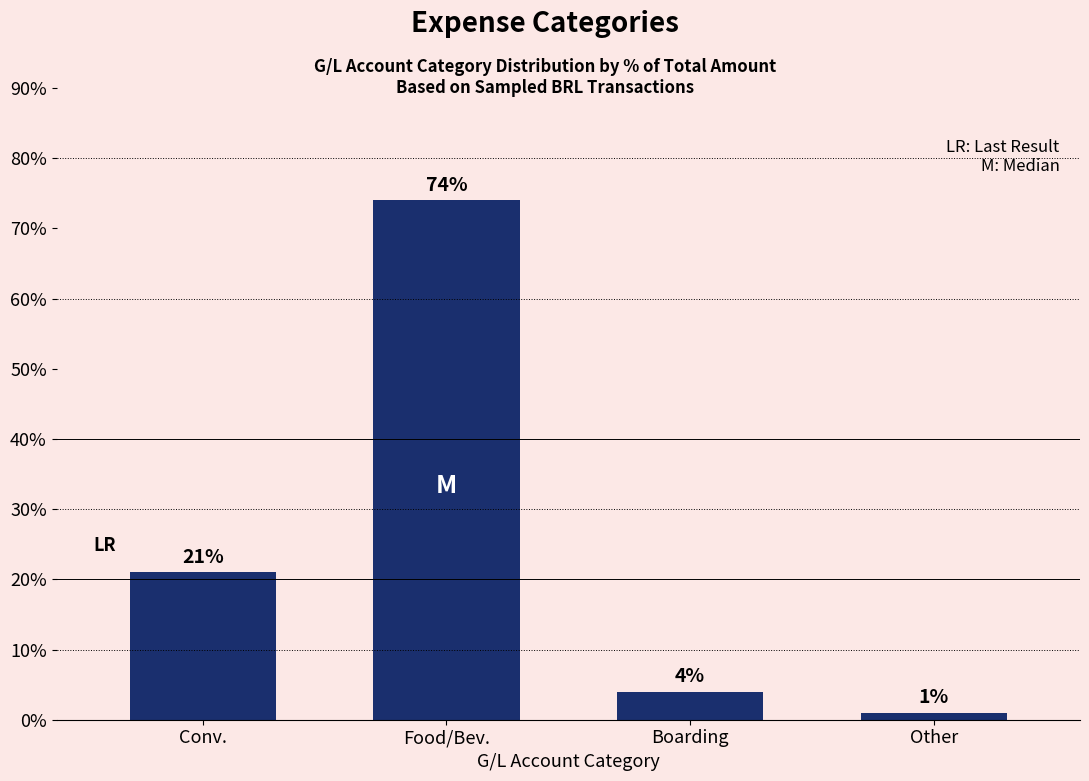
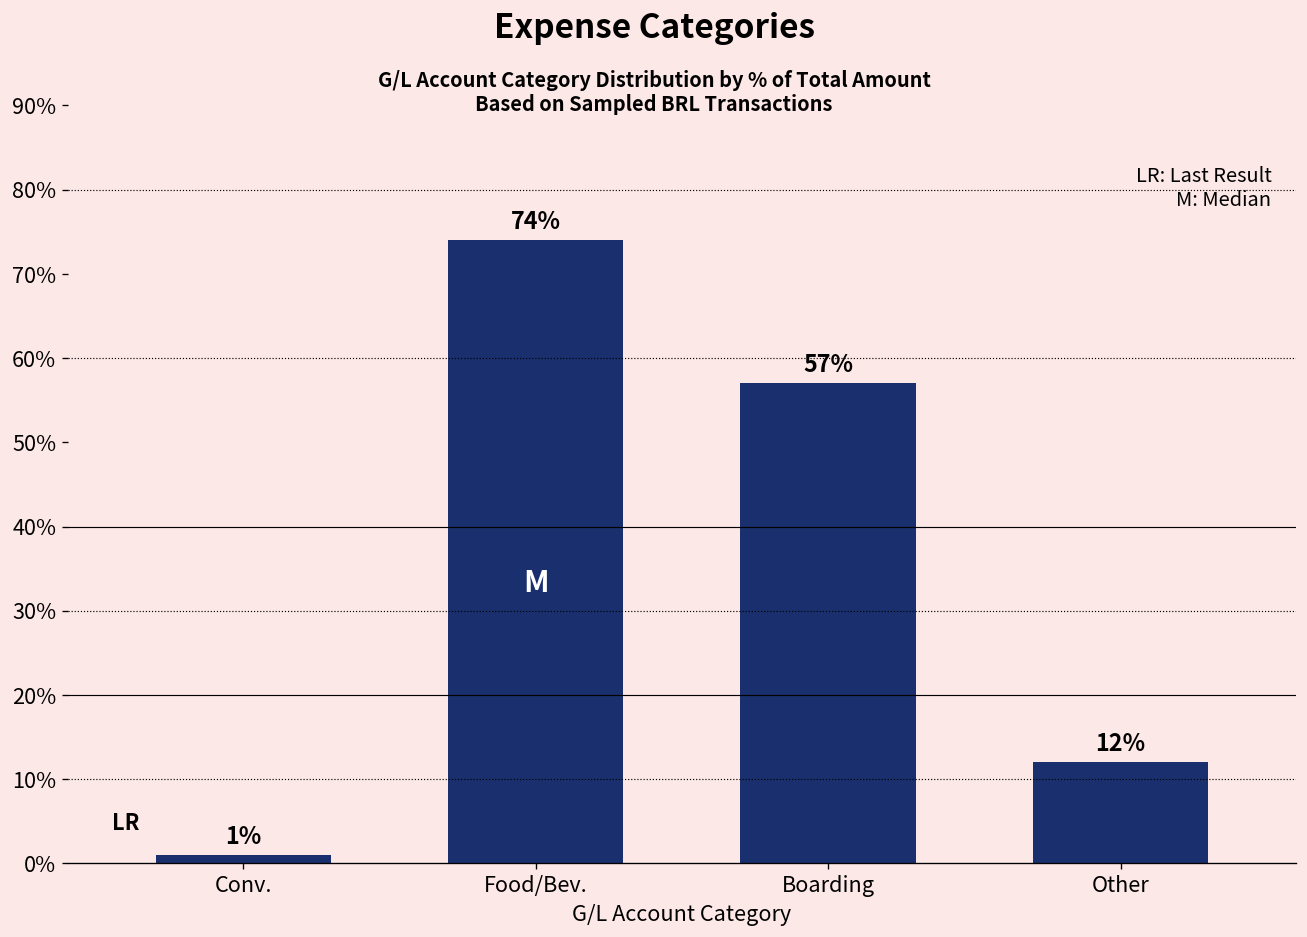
  {
-   "Conv.": "21%",
+   "Conv.": "1%",
    "Food/Bev.": "74%",
-   "Boarding": "4%",
-   "Other": "1%"
+   "Boarding": "57%",
+   "Other": "12%"
  }
